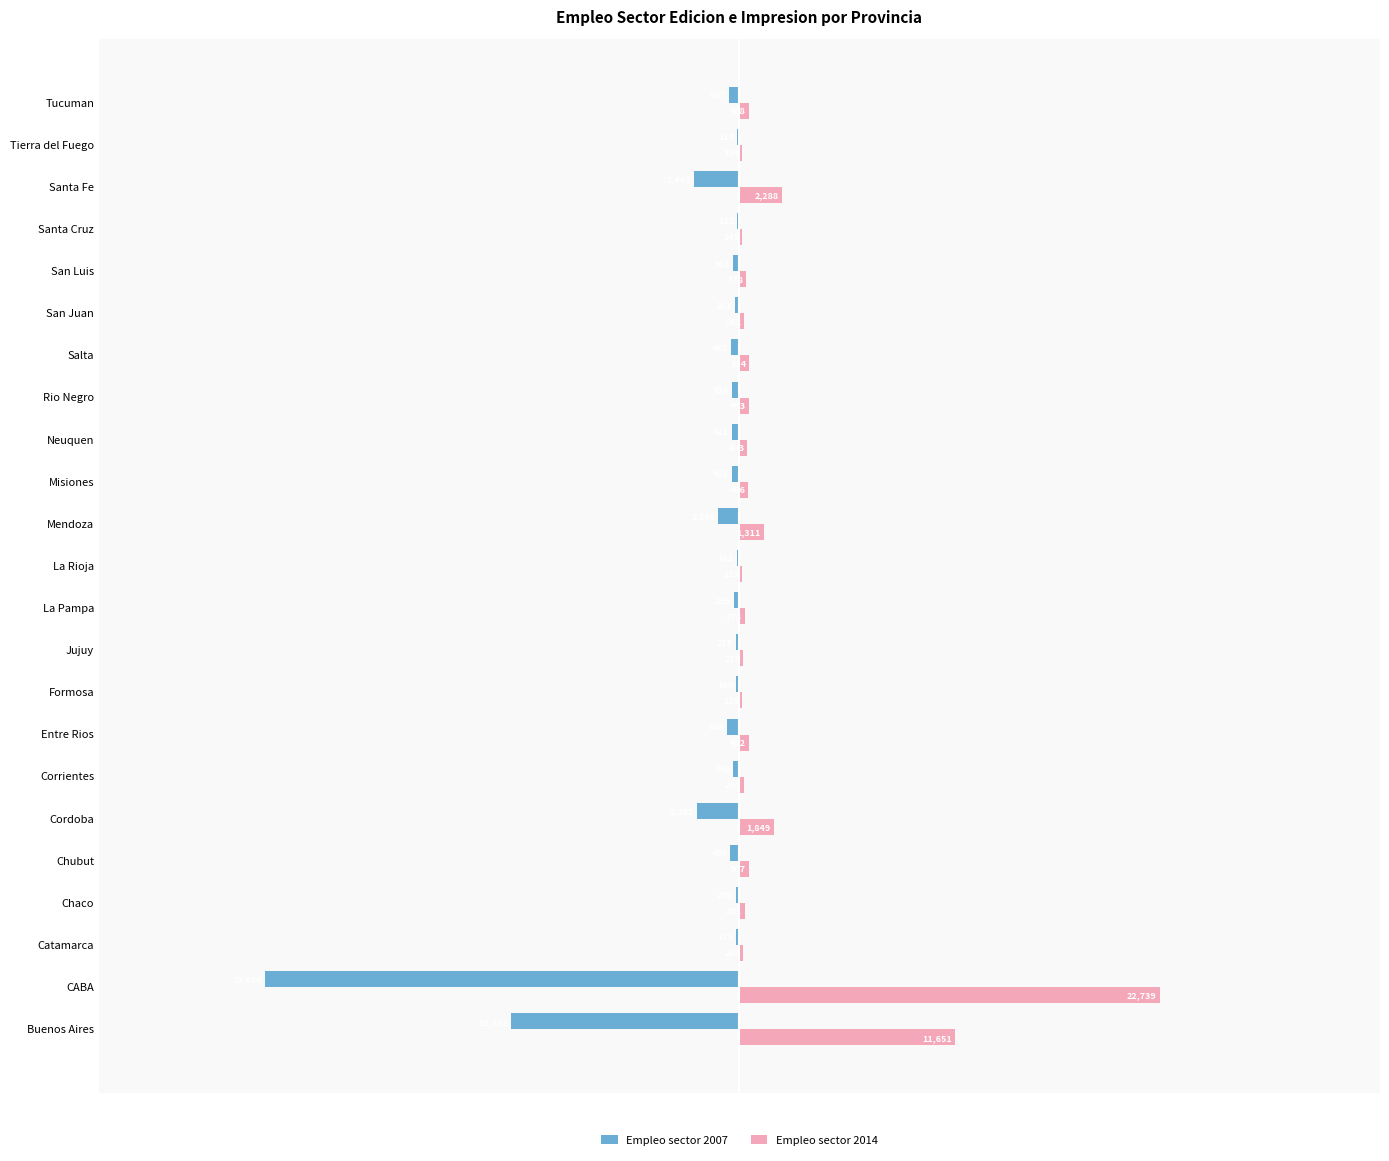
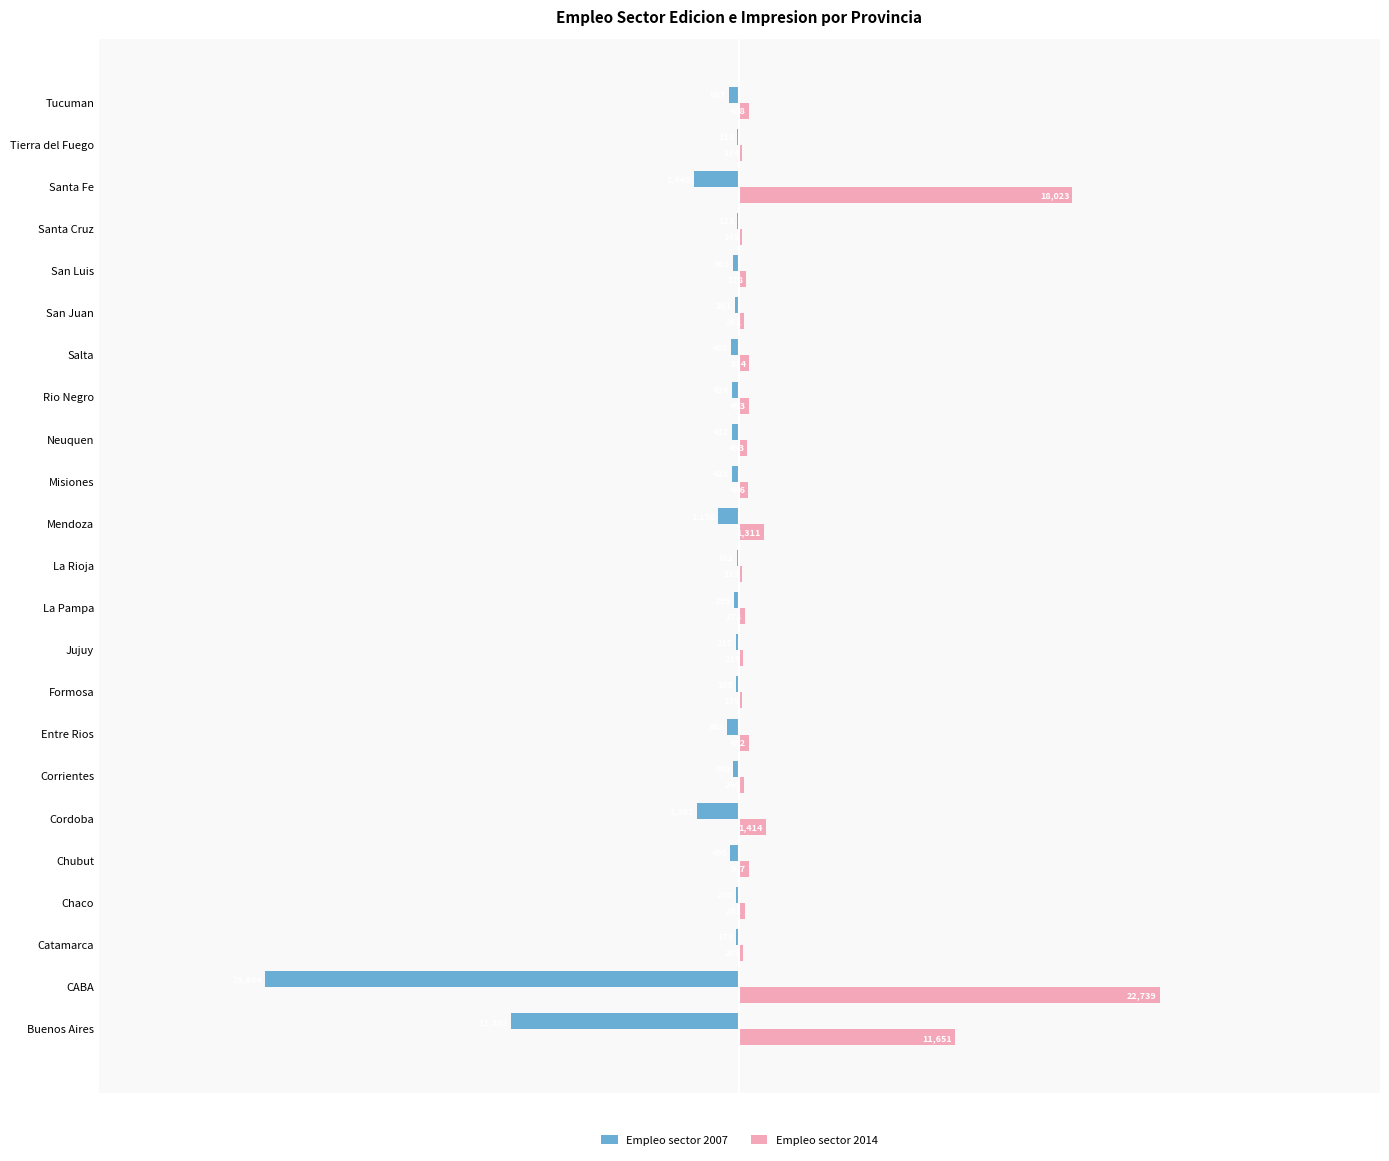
  {
    "Empleo sector 2014": {
-     "Santa Fe": "2,288",
+     "Santa Fe": "18,023",
      "Mendoza": "1,311",
-     "Cordoba": "1,849",
+     "Cordoba": "1,414",
      "CABA": "22,739",
      "Buenos Aires": "11,651"
    }
  }
